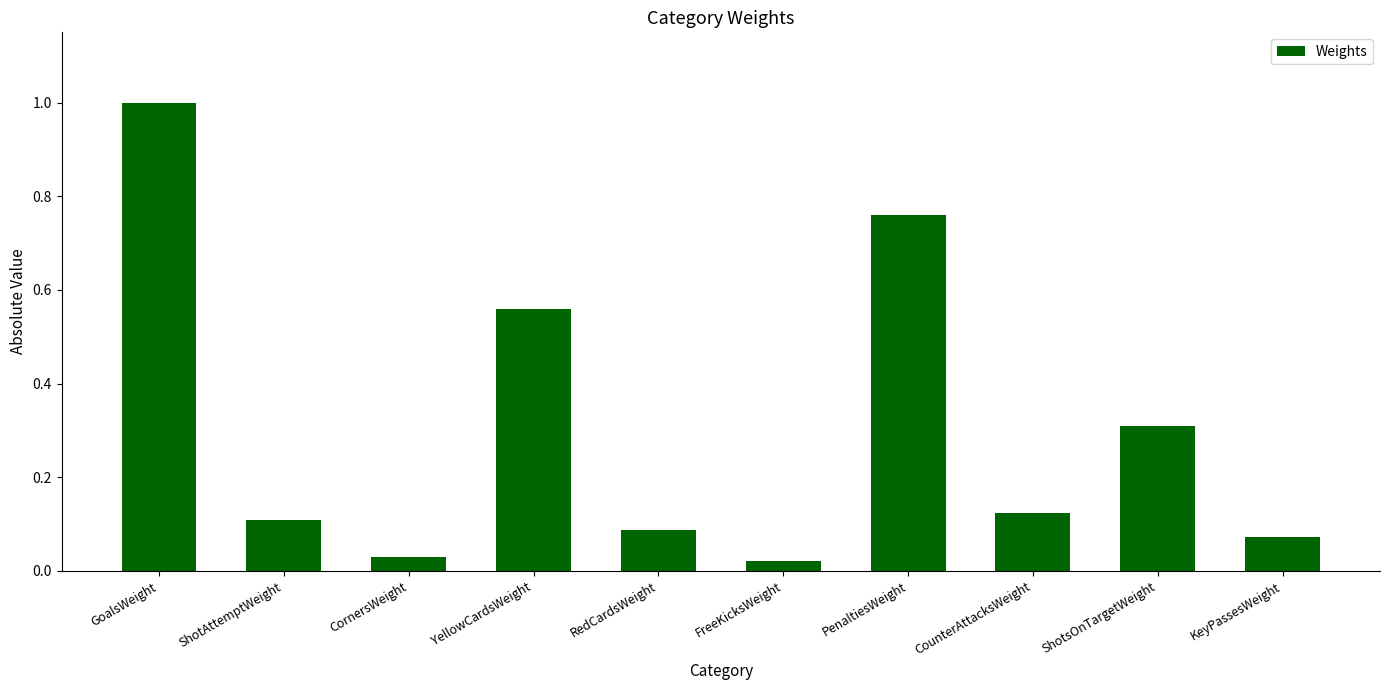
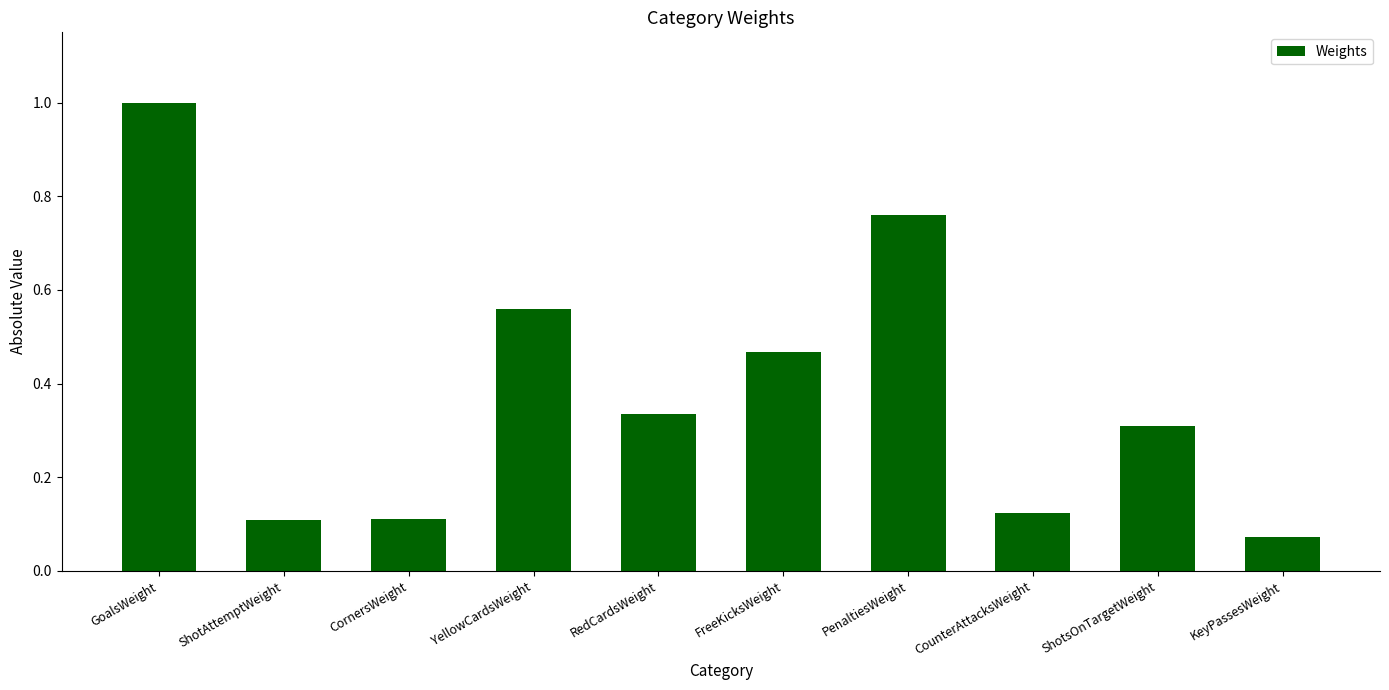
  {
    "GoalsWeight": 1.00,
    "ShotAttemptWeight": 0.11,
-   "CornersWeight": 0.03,
+   "CornersWeight": 0.11,
    "YellowCardsWeight": 0.56,
-   "RedCardsWeight": 0.09,
-   "FreeKicksWeight": 0.02,
+   "RedCardsWeight": 0.34,
+   "FreeKicksWeight": 0.47,
    "PenaltiesWeight": 0.76,
    "CounterAttacksWeight": 0.12,
    "ShotsOnTargetWeight": 0.31,
    "KeyPassesWeight": 0.07
  }
